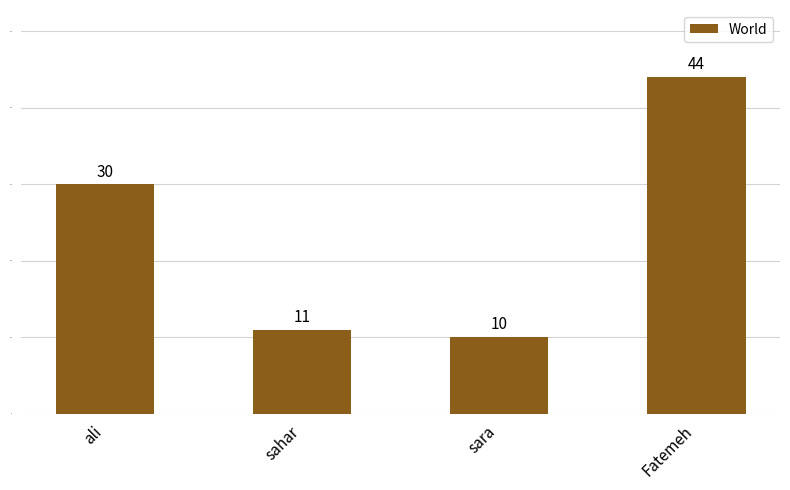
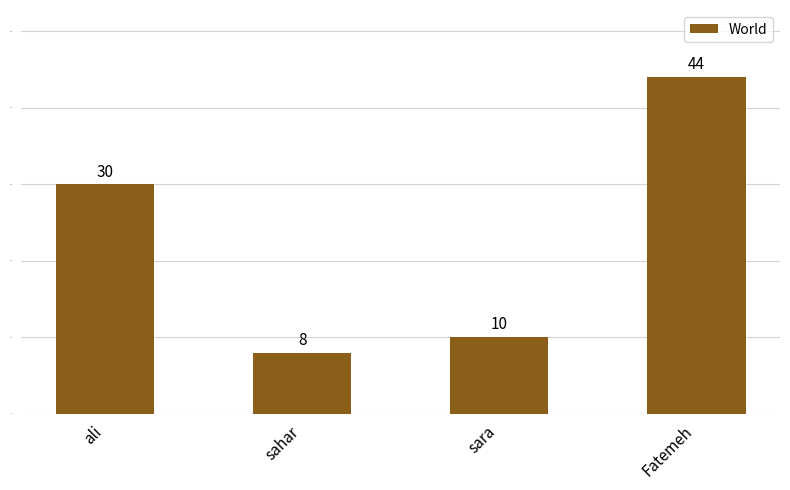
  {
    "ali": 30,
-   "sahar": 11,
+   "sahar": 8,
    "sara": 10,
    "Fatemeh": 44
  }
